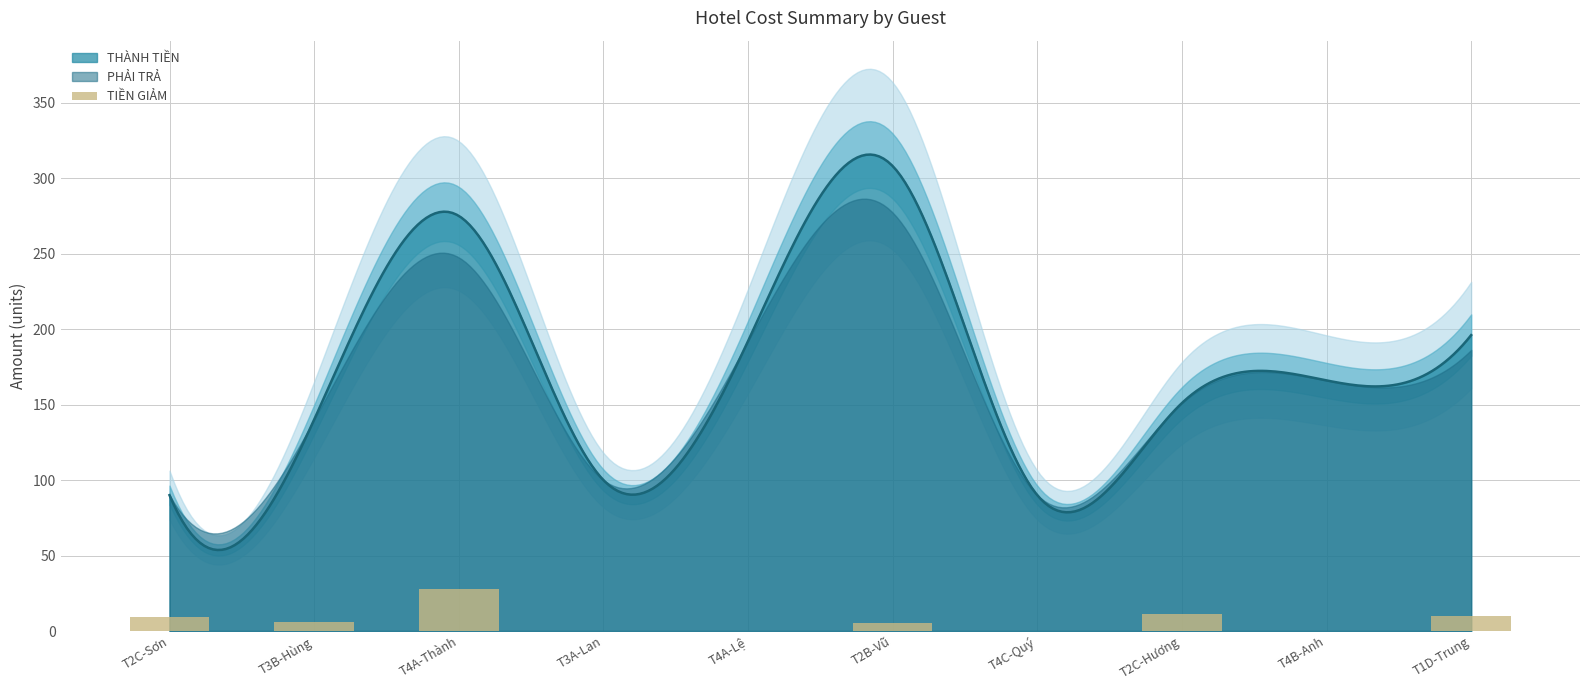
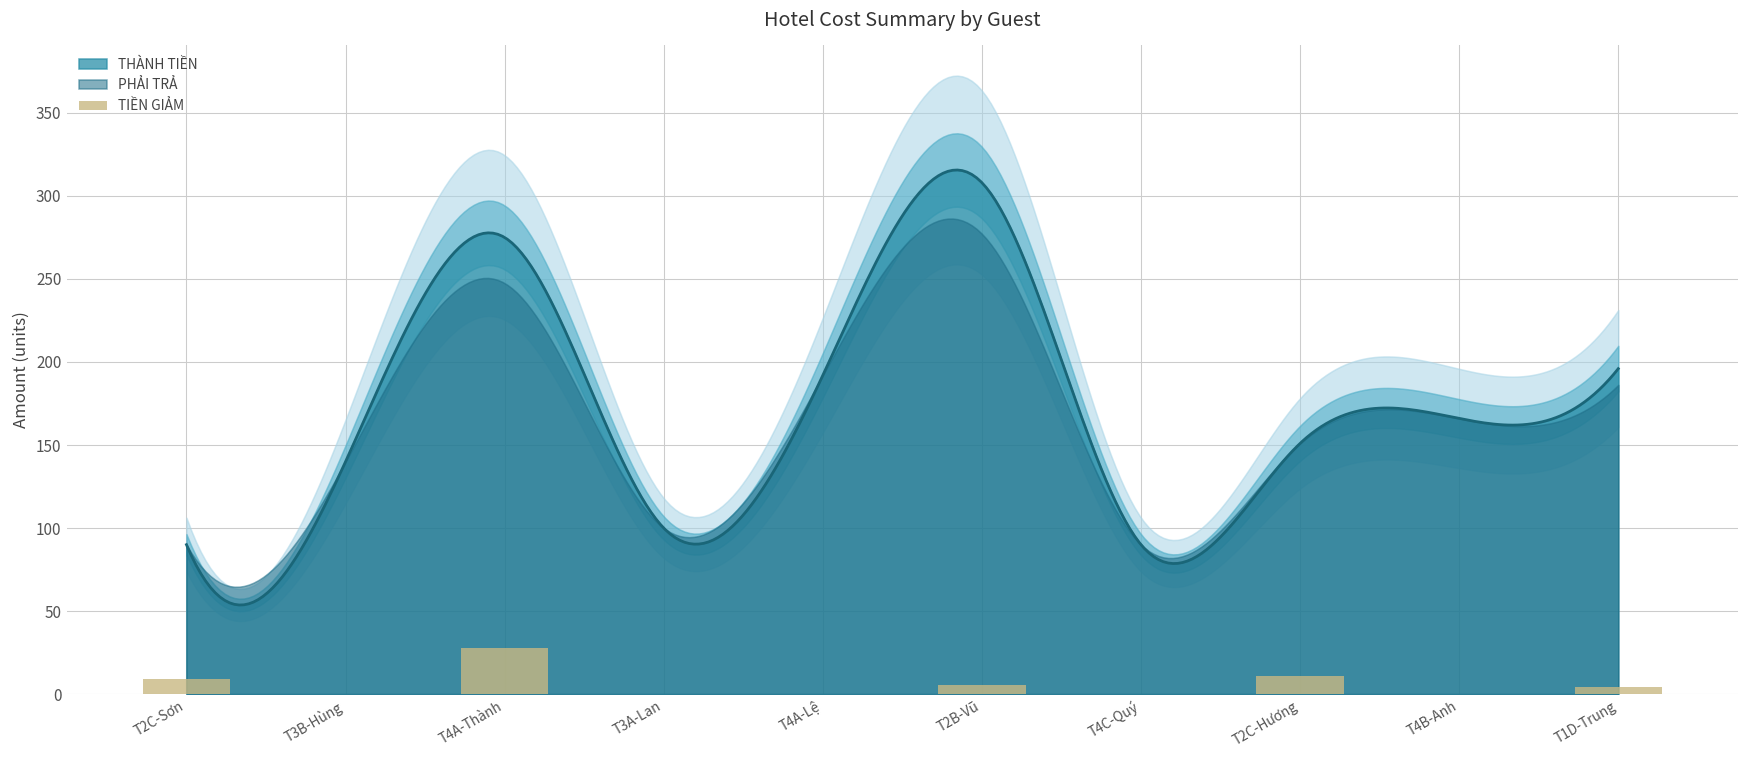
  {
    "TIỀN GIẢM": {
      "T2C-Sơn": 9,
-     "T3B-Hùng": 6,
+     "T3B-Hùng": 0,
      "T4A-Thành": 28,
      "T3A-Lan": 0,
      "T4A-Lệ": 0,
      "T2B-Vũ": 5,
      "T4C-Quý": 0,
      "T2C-Hương": 11,
      "T4B-Anh": 0,
-     "T1D-Trung": 10
+     "T1D-Trung": 4
    }
  }
